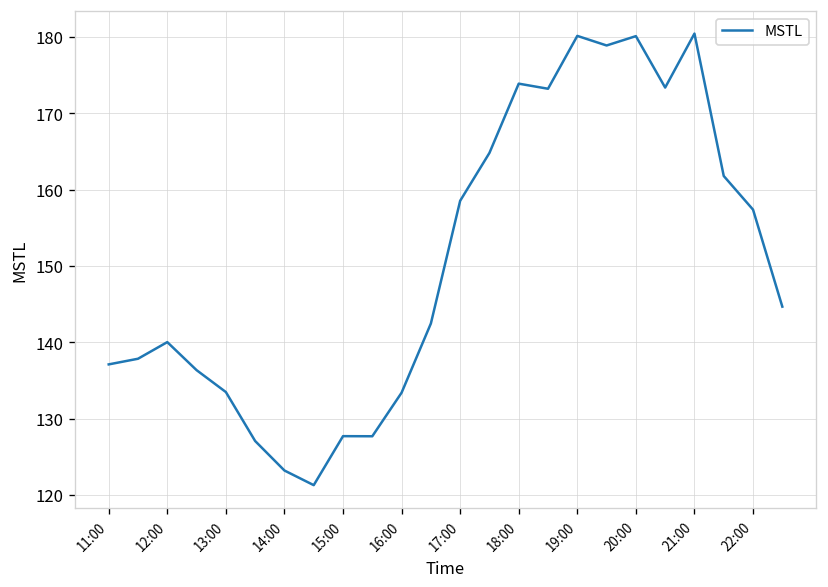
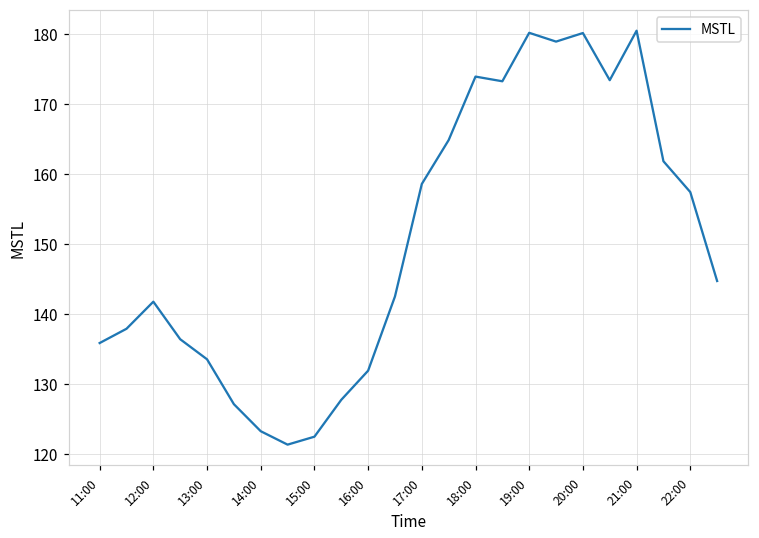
  {
-   "11:00": 137,
-   "12:00": 140,
+   "11:00": 136,
+   "12:00": 142,
    "13:00": 133,
    "14:00": 123,
-   "15:00": 128,
-   "16:00": 133,
+   "15:00": 122,
+   "16:00": 132,
    "17:00": 159,
    "18:00": 174,
    "19:00": 180,
    "20:00": 180,
    "21:00": 180,
    "22:00": 157
  }
